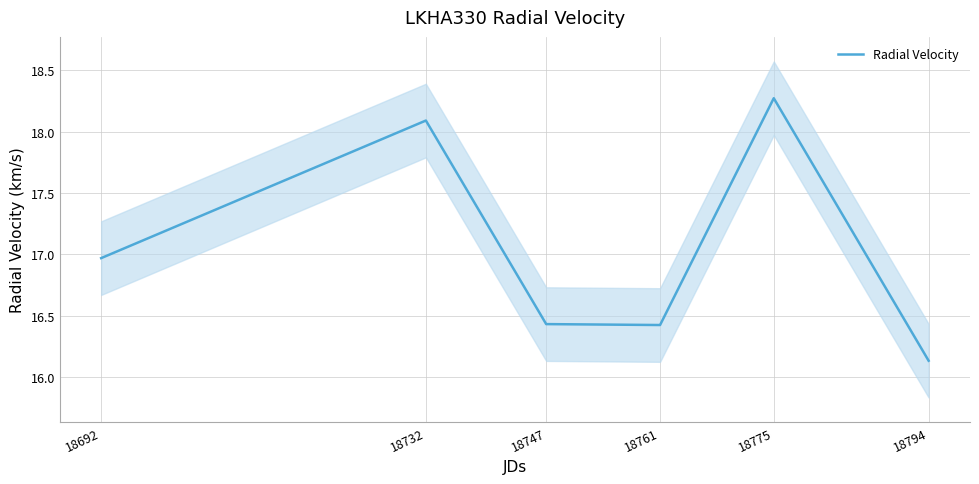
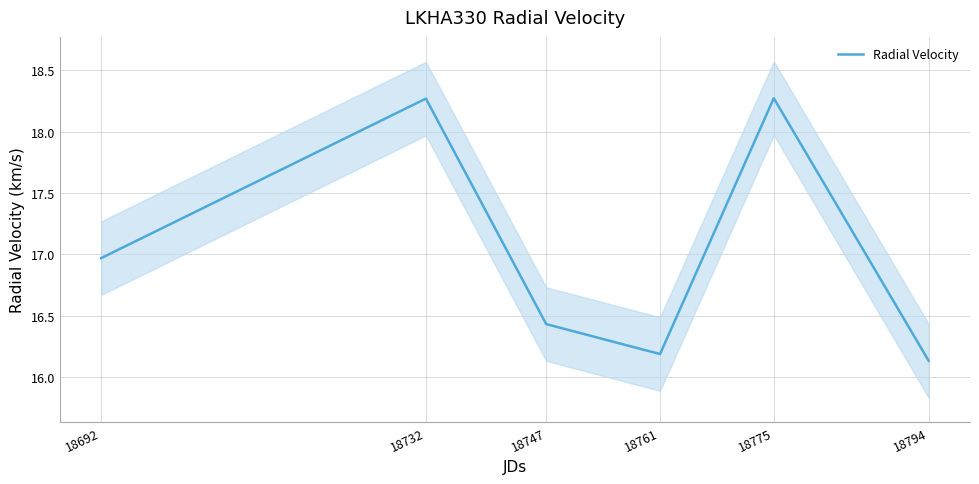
  {
    "Radial Velocity": {
      "18692": 16.97,
-     "18732": 18.09,
+     "18732": 18.27,
      "18747": 16.43,
-     "18761": 16.42,
+     "18761": 16.19,
      "18775": 18.27,
      "18794": 16.13
    }
  }
